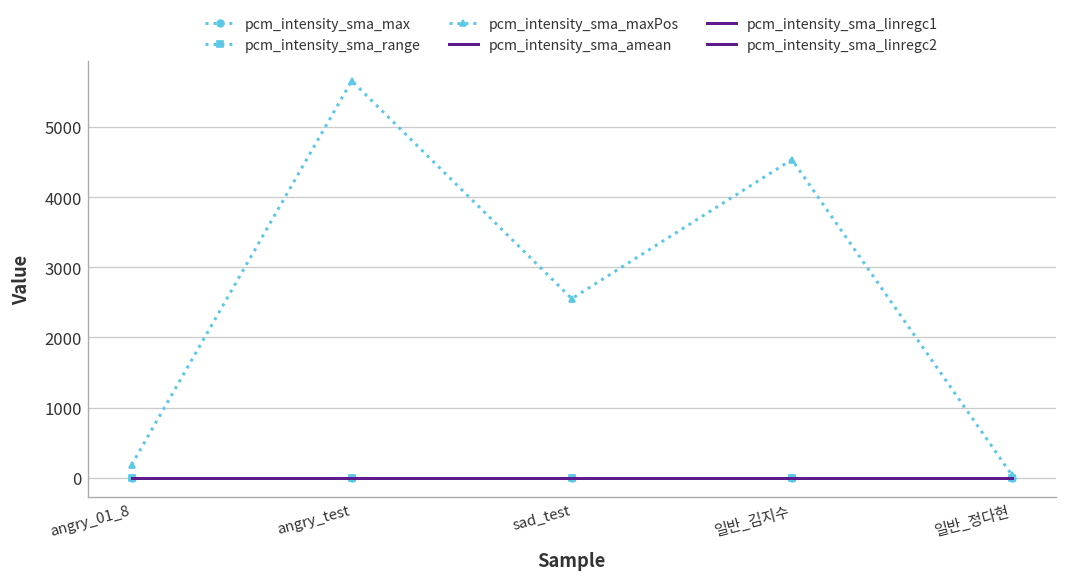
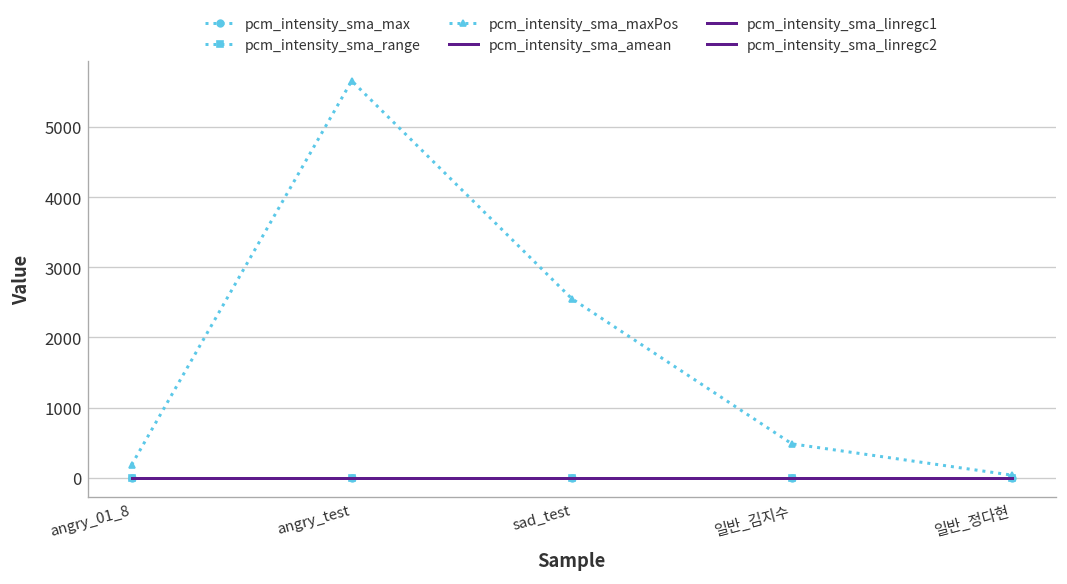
  {
    "pcm_intensity_sma_linregc2": {
      "angry_01_8": 0,
      "angry_test": 0,
      "sad_test": 0,
      "일반_김지수": 0
    },
    "pcm_intensity_sma_maxPos": {
      "angry_01_8": 200,
      "angry_test": 5700,
      "sad_test": 2600,
-     "일반_김지수": 4500
+     "일반_김지수": 500
    }
  }
